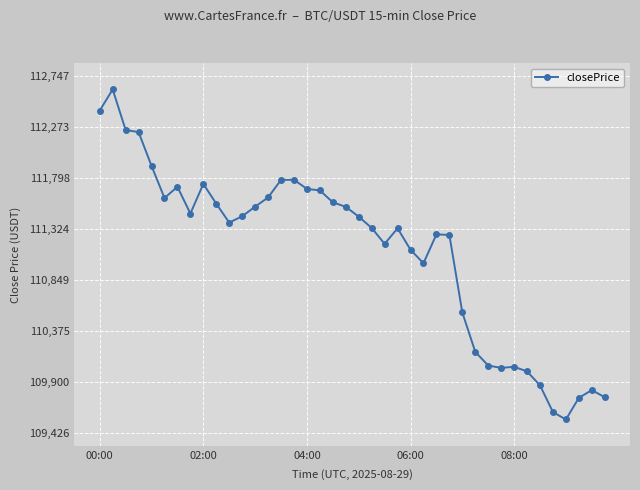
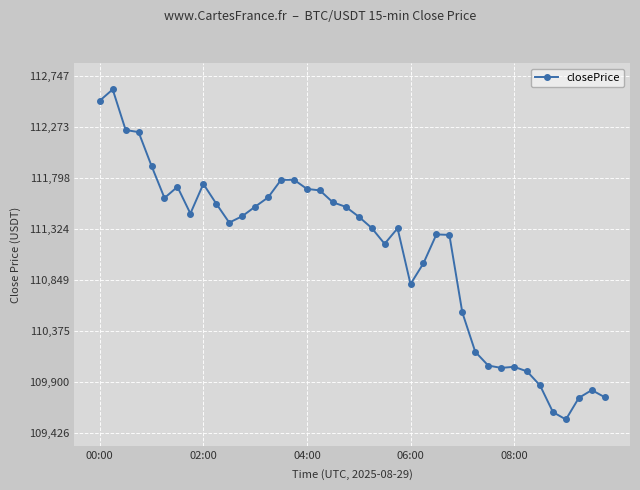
  {
-   "00:00": "112,430",
+   "00:00": "112,520",
    "02:00": "111,740",
    "04:00": "111,700",
-   "06:00": "111,130",
+   "06:00": "110,810",
    "08:00": "110,040"
  }
